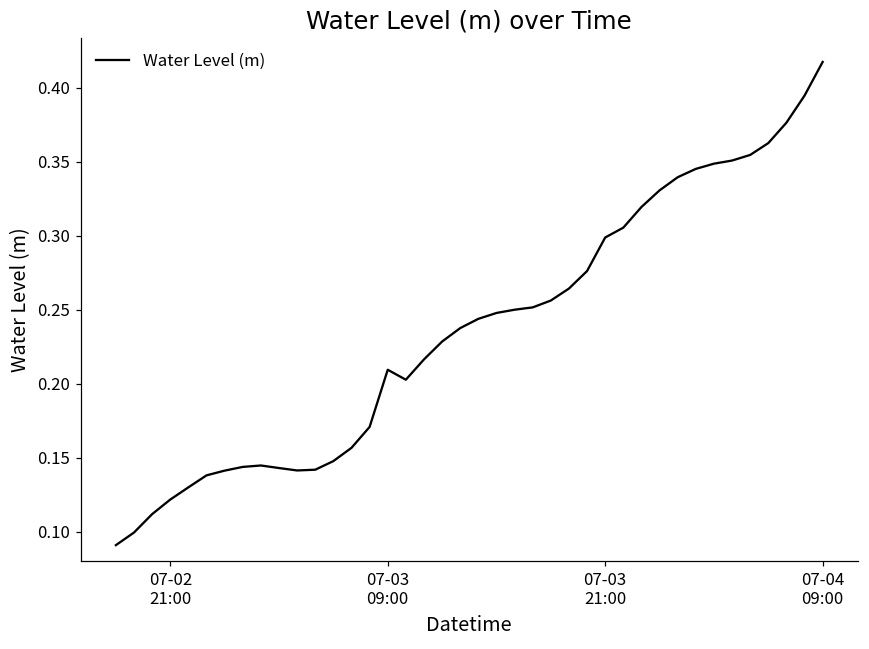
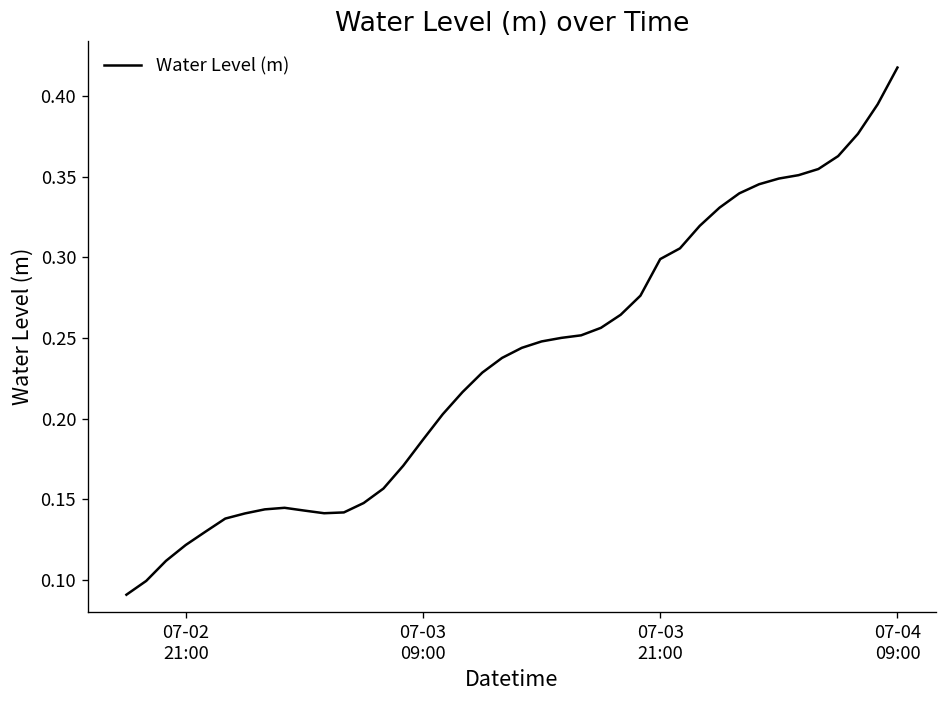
  {
    "07-02 21:00": 0.122,
-   "07-03 09:00": 0.209,
+   "07-03 09:00": 0.187,
    "07-03 21:00": 0.299,
    "07-04 09:00": 0.418
  }
